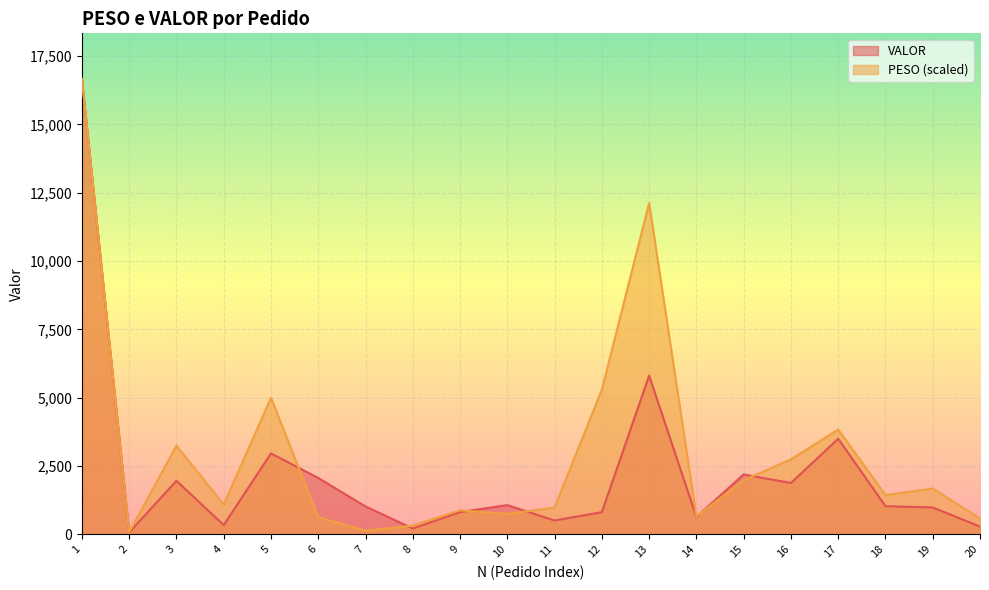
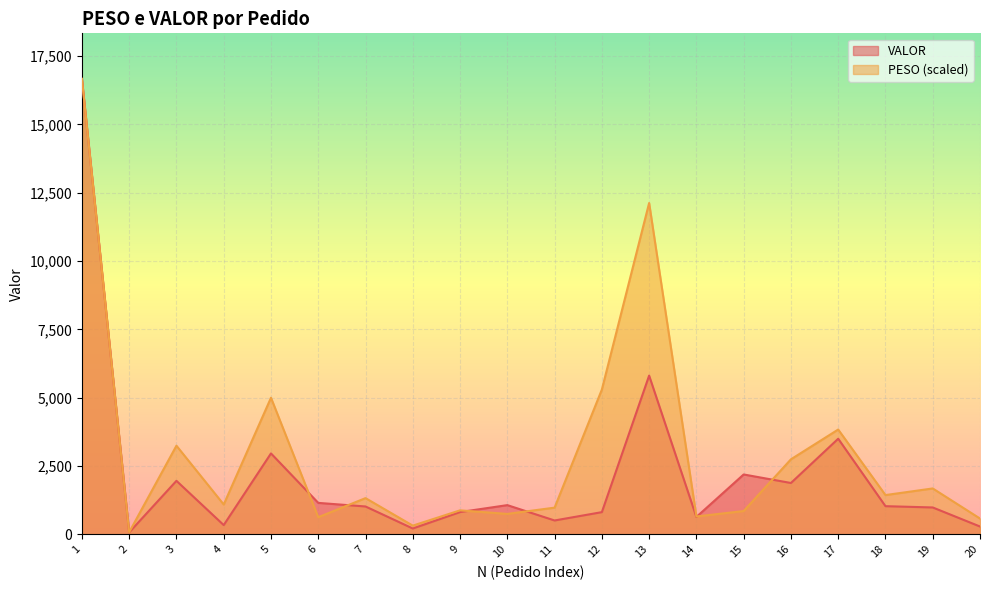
  {
    "VALOR": {
      "3": "2,000",
      "4": "300",
      "5": "3,000",
-     "6": "2,100",
+     "6": "1,200",
      "7": "1,000",
      "8": "200",
      "10": "1,100",
      "11": "500",
      "12": "800",
      "13": "5,800",
      "15": "2,200",
      "16": "1,900",
      "17": "3,500",
      "18": "1,000",
      "19": "1,000",
      "20": "300"
    },
    "PESO (scaled)": {
      "3": "3,200",
      "4": "1,100",
      "5": "5,000",
      "6": "600",
-     "7": "100",
+     "7": "1,300",
      "8": "300",
      "10": "700",
      "11": "1,000",
      "12": "5,300",
      "13": "12,100",
-     "15": "2,000",
+     "15": "900",
      "16": "2,700",
      "17": "3,800",
      "18": "1,400",
      "19": "1,700",
      "20": "600"
    }
  }
